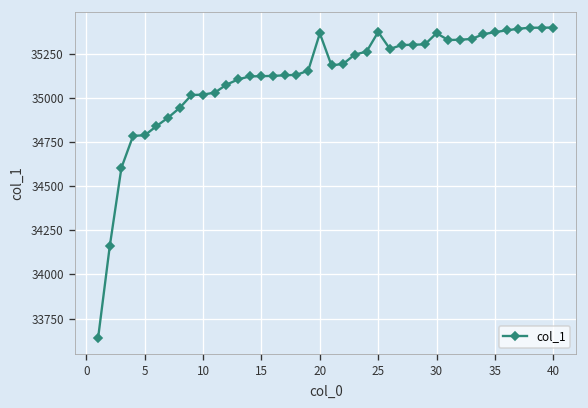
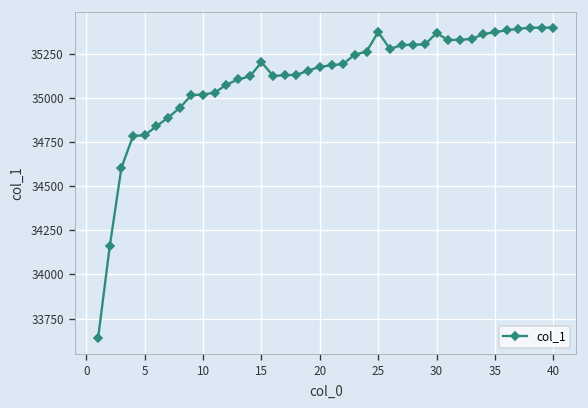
  {
    "5": 34790,
    "10": 35020,
-   "15": 35120,
-   "20": 35370,
+   "15": 35200,
+   "20": 35180,
    "25": 35380,
    "30": 35370,
    "35": 35370,
    "40": 35400
  }
